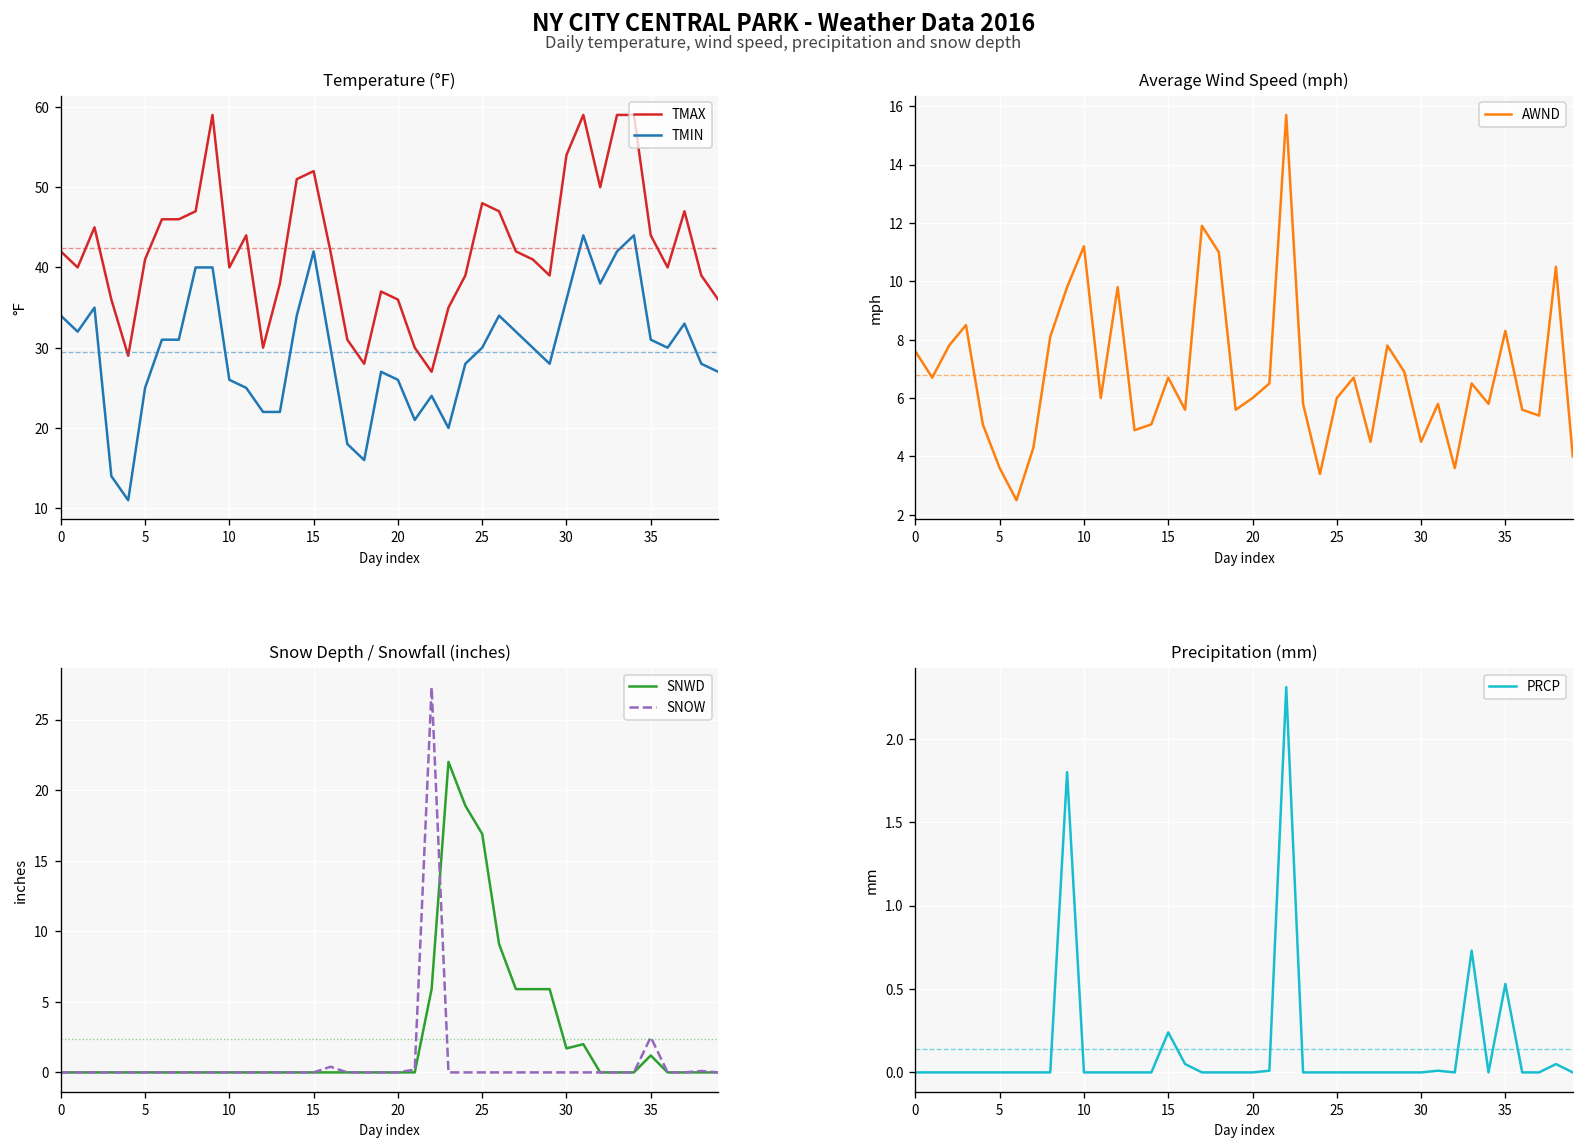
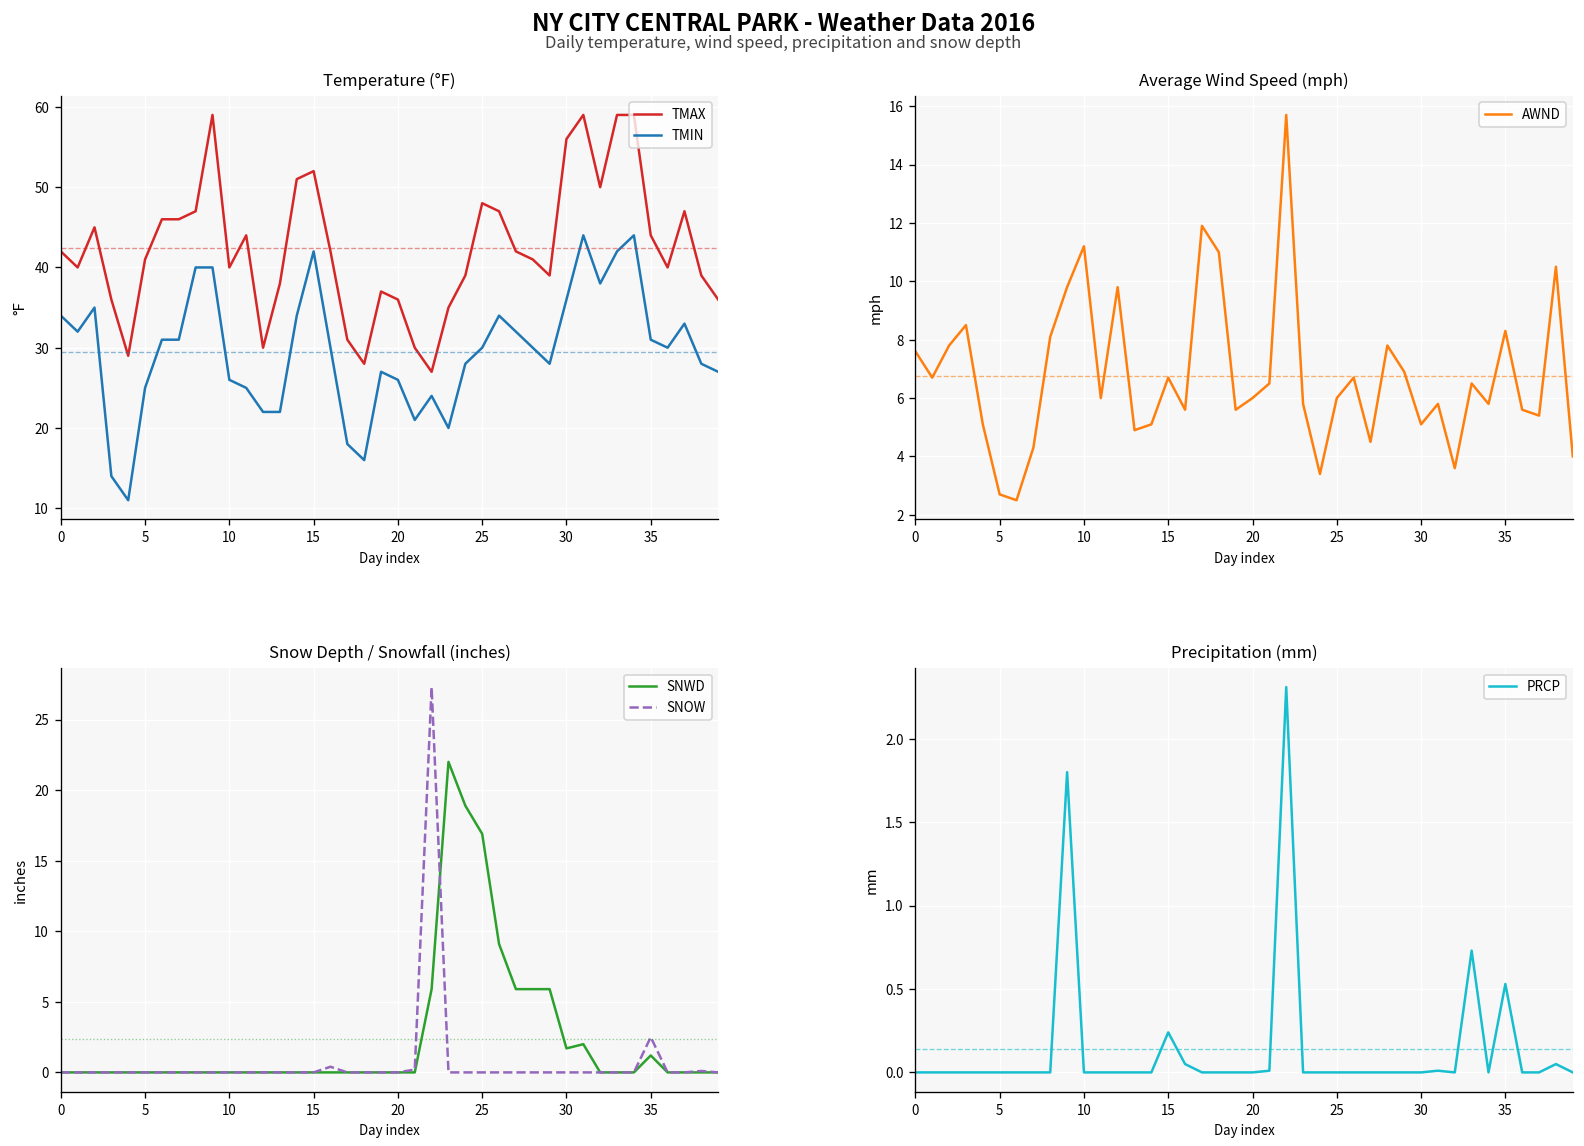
  {
    "Temperature (°F)": {
      "TMAX": {
        "0": 42,
        "5": 41,
        "10": 40,
        "15": 52,
        "20": 36,
        "25": 48,
-       "30": 54,
+       "30": 56,
        "35": 44
      },
      "TMIN": {
        "0": 34,
        "5": 25,
        "10": 26,
        "15": 42,
        "20": 26,
        "25": 30,
        "30": 36,
        "35": 31
      }
    },
    "Average Wind Speed (mph)": {
      "0": 7.6,
-     "5": 3.6,
+     "5": 2.7,
      "10": 11.2,
      "15": 6.7,
      "20": 6.0,
      "25": 6.0,
-     "30": 4.5,
+     "30": 5.1,
      "35": 8.3
    },
    "Snow Depth / Snowfall (inches)": {
      "SNWD": {
        "25": 16.9,
        "30": 1.7,
        "35": 1.2
      },
      "SNOW": {
        "25": 0.0,
        "30": 0.0,
        "35": 2.5
      }
    },
    "Precipitation (mm)": {
      "0": 0.00,
      "5": 0.00,
      "10": 0.00,
      "15": 0.24,
      "20": 0.00,
      "25": 0.00,
      "30": 0.00,
      "35": 0.53
    }
  }
